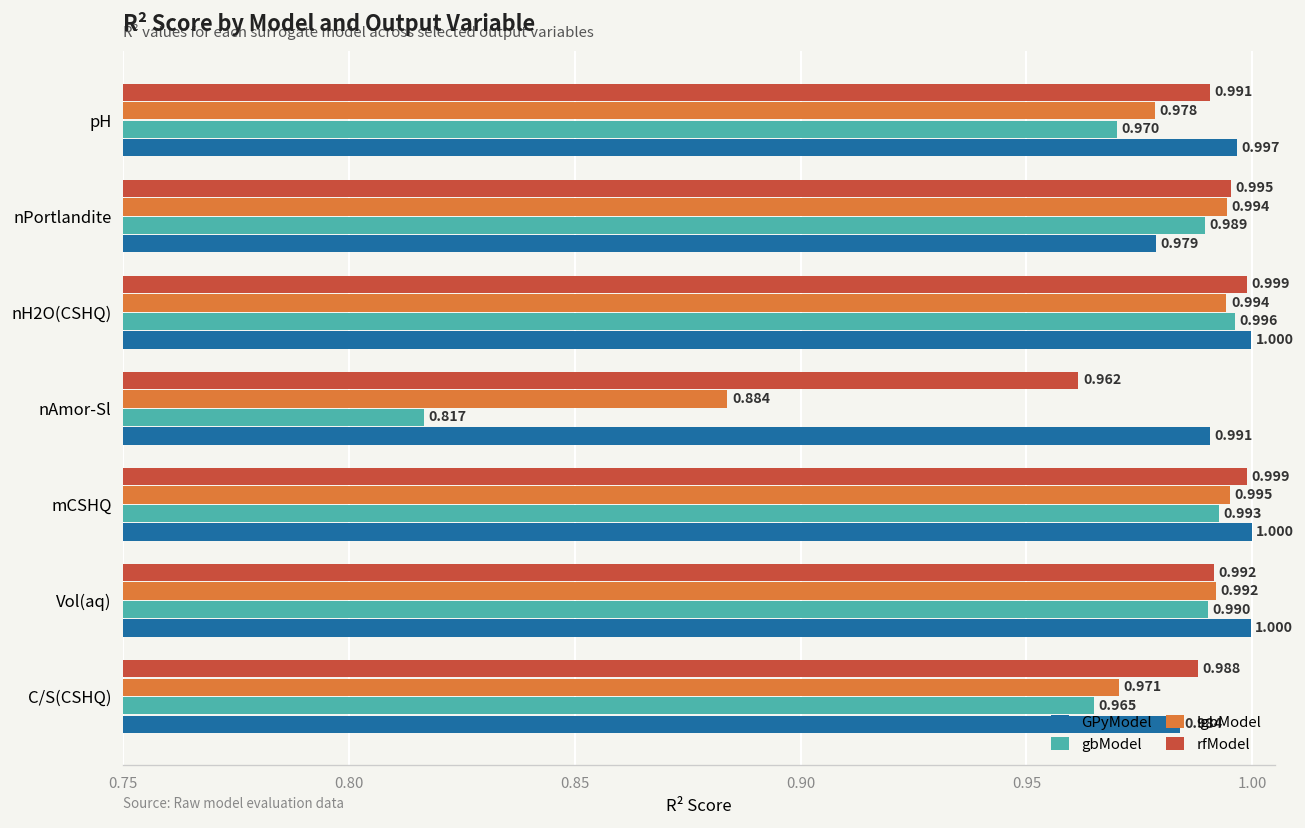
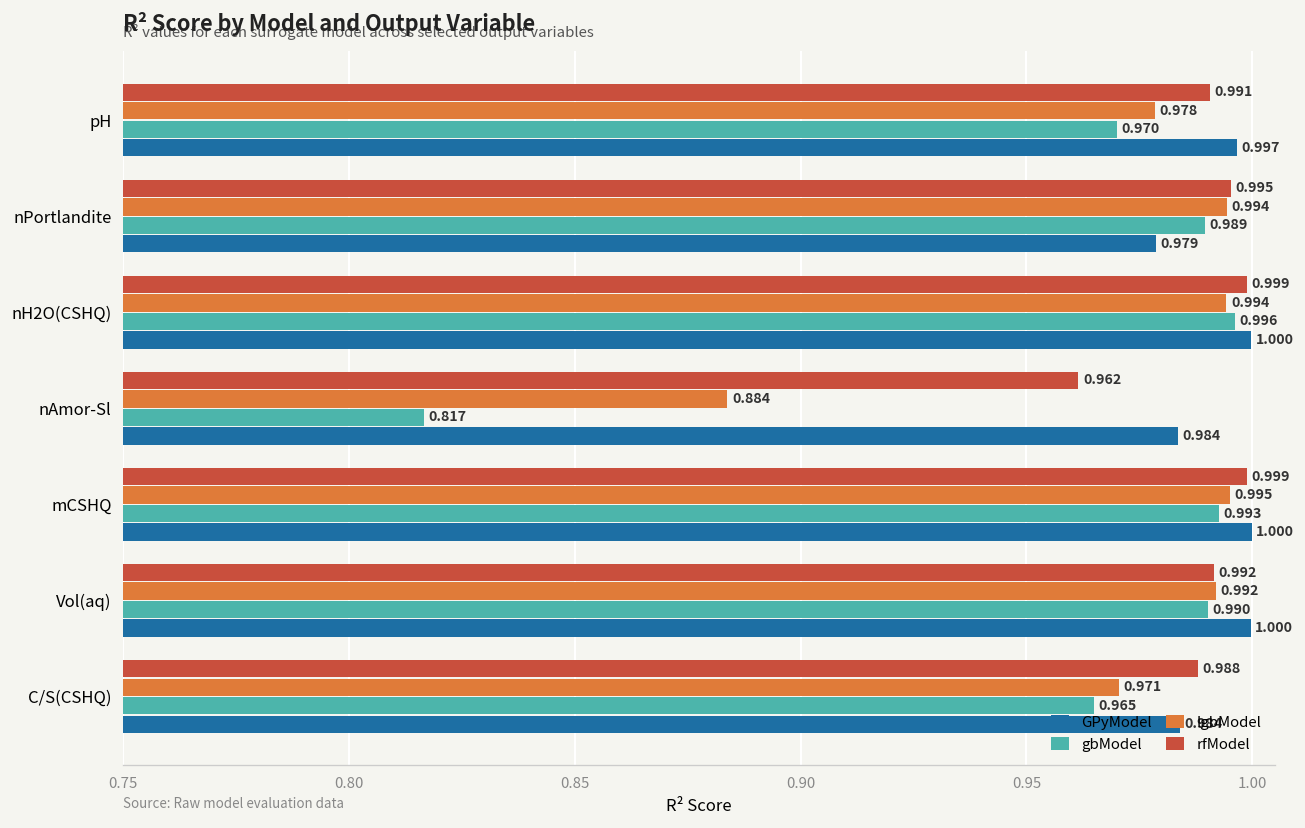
  {
    "GPyModel": {
      "pH": 0.997,
      "nPortlandite": 0.979,
      "nH2O(CSHQ)": 1.000,
-     "nAmor-Sl": 0.991,
+     "nAmor-Sl": 0.984,
      "mCSHQ": 1.000,
      "Vol(aq)": 1.000,
      "C/S(CSHQ)": 0.984
    },
    "gbModel": {
      "pH": 0.970,
      "nPortlandite": 0.989,
      "nH2O(CSHQ)": 0.996,
      "nAmor-Sl": 0.817,
      "mCSHQ": 0.993,
      "Vol(aq)": 0.990,
      "C/S(CSHQ)": 0.965
    }
  }
